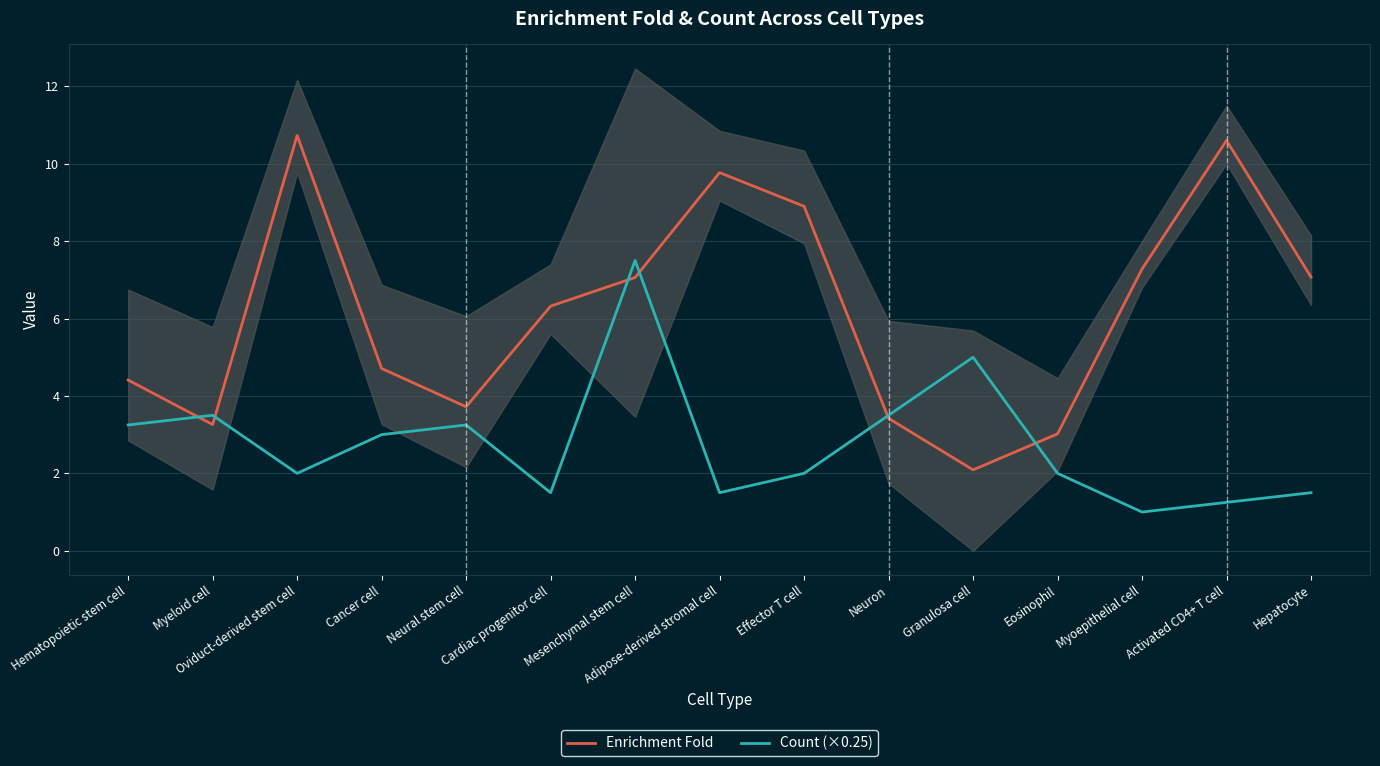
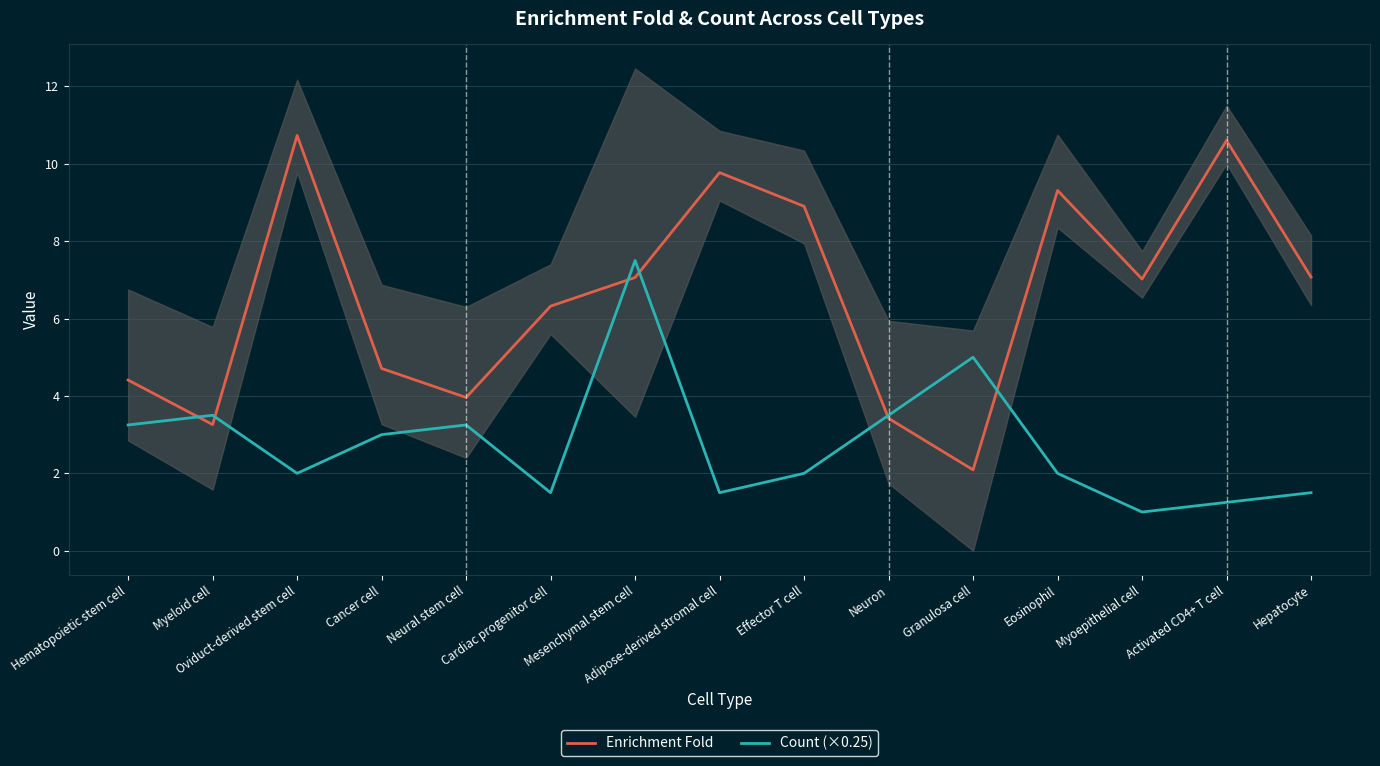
  {
    "Enrichment Fold": {
      "Hematopoietic stem cell": 4.4,
      "Myeloid cell": 3.3,
      "Oviduct-derived stem cell": 10.7,
      "Cancer cell": 4.7,
-     "Neural stem cell": 3.7,
+     "Neural stem cell": 4.0,
      "Cardiac progenitor cell": 6.3,
      "Mesenchymal stem cell": 7.1,
      "Adipose-derived stromal cell": 9.8,
      "Effector T cell": 8.9,
      "Neuron": 3.4,
      "Granulosa cell": 2.1,
-     "Eosinophil": 3.0,
-     "Myoepithelial cell": 7.3,
+     "Eosinophil": 9.3,
+     "Myoepithelial cell": 7.0,
      "Activated CD4+ T cell": 10.6,
      "Hepatocyte": 7.1
    },
    "Count (×0.25)": {
      "Hematopoietic stem cell": 3.3,
      "Myeloid cell": 3.5,
      "Oviduct-derived stem cell": 2.0,
      "Cancer cell": 3.0,
      "Neural stem cell": 3.3,
      "Cardiac progenitor cell": 1.5,
      "Mesenchymal stem cell": 7.5,
      "Adipose-derived stromal cell": 1.5,
      "Effector T cell": 2.0,
      "Neuron": 3.5,
      "Granulosa cell": 5.0,
      "Eosinophil": 2.0,
      "Myoepithelial cell": 1.0,
      "Activated CD4+ T cell": 1.3,
      "Hepatocyte": 1.5
    }
  }
